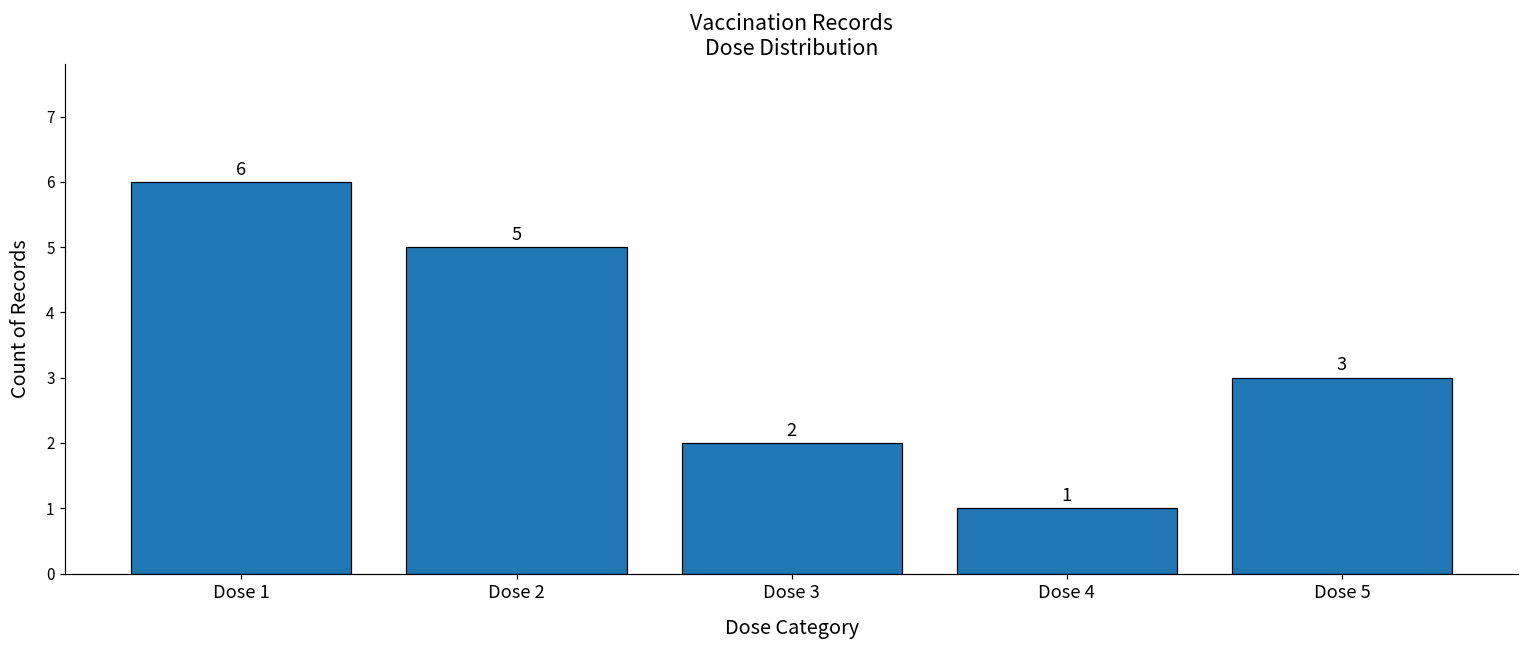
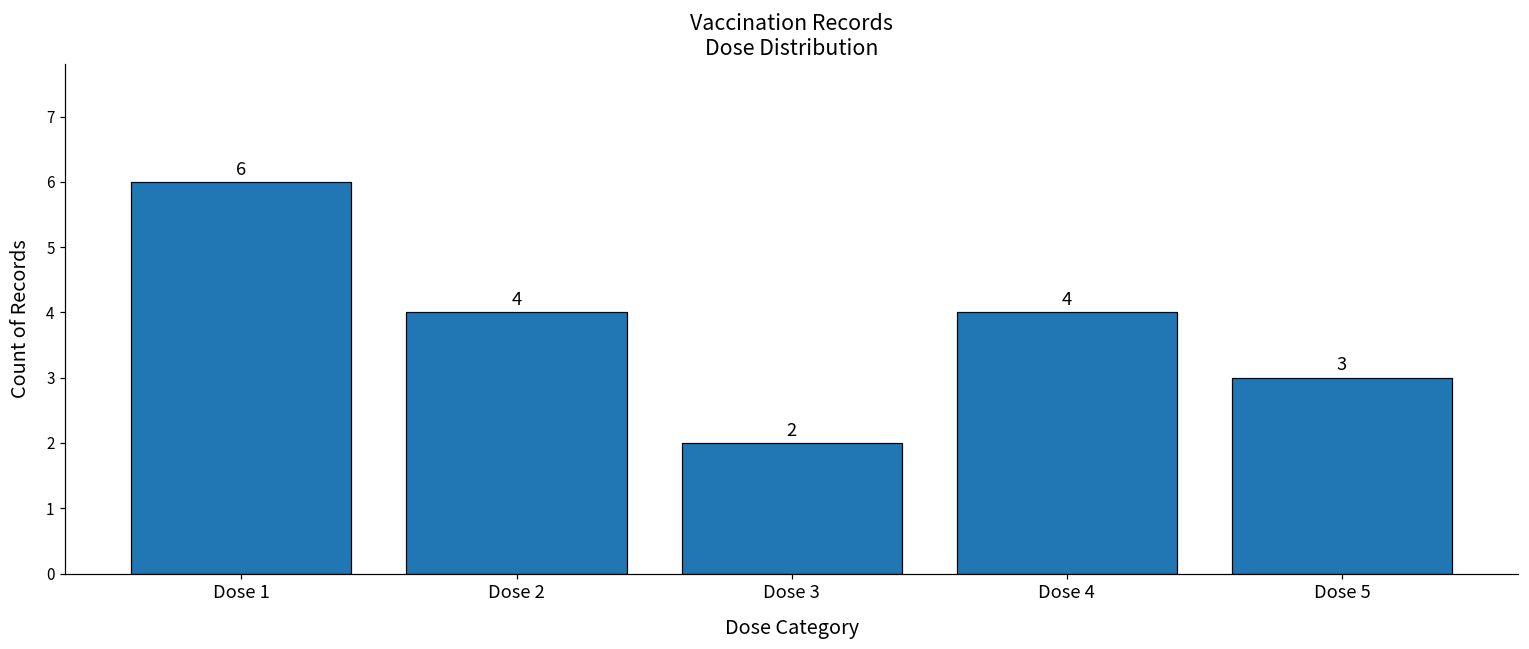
  {
    "Dose 1": 6,
-   "Dose 2": 5,
+   "Dose 2": 4,
    "Dose 3": 2,
-   "Dose 4": 1,
+   "Dose 4": 4,
    "Dose 5": 3
  }
